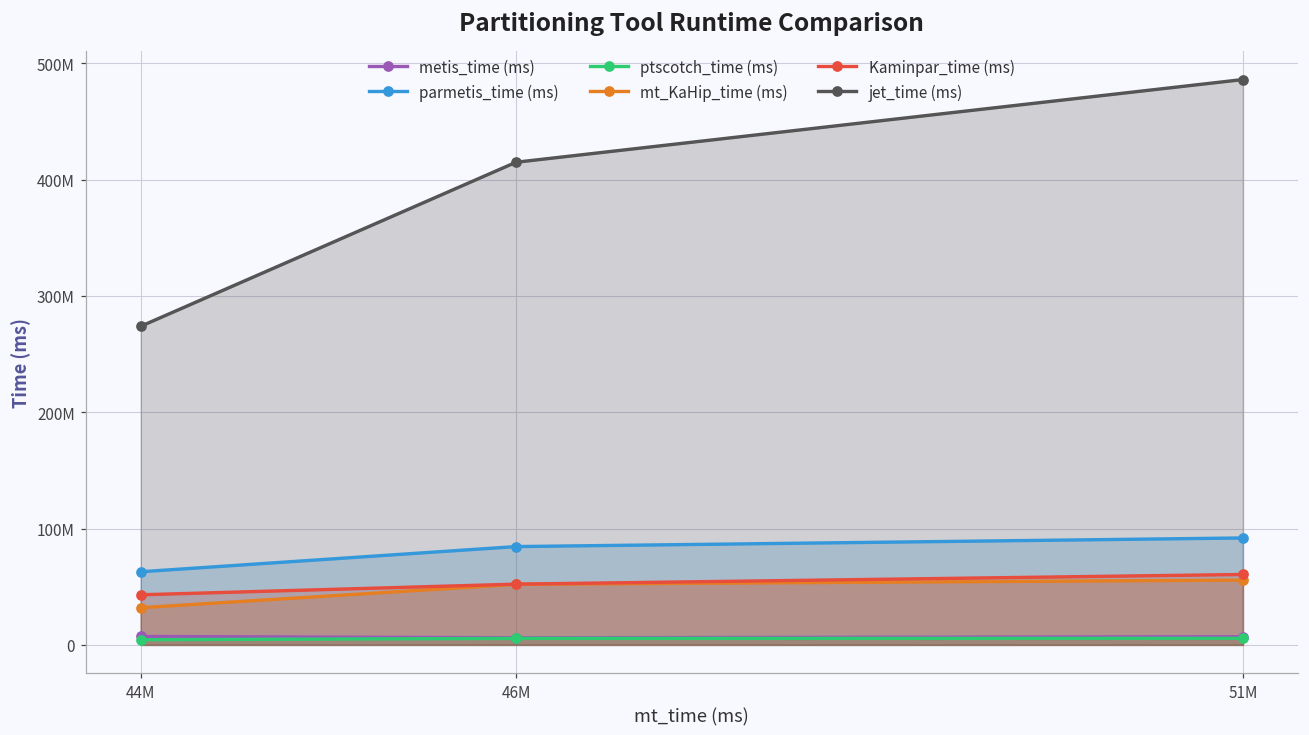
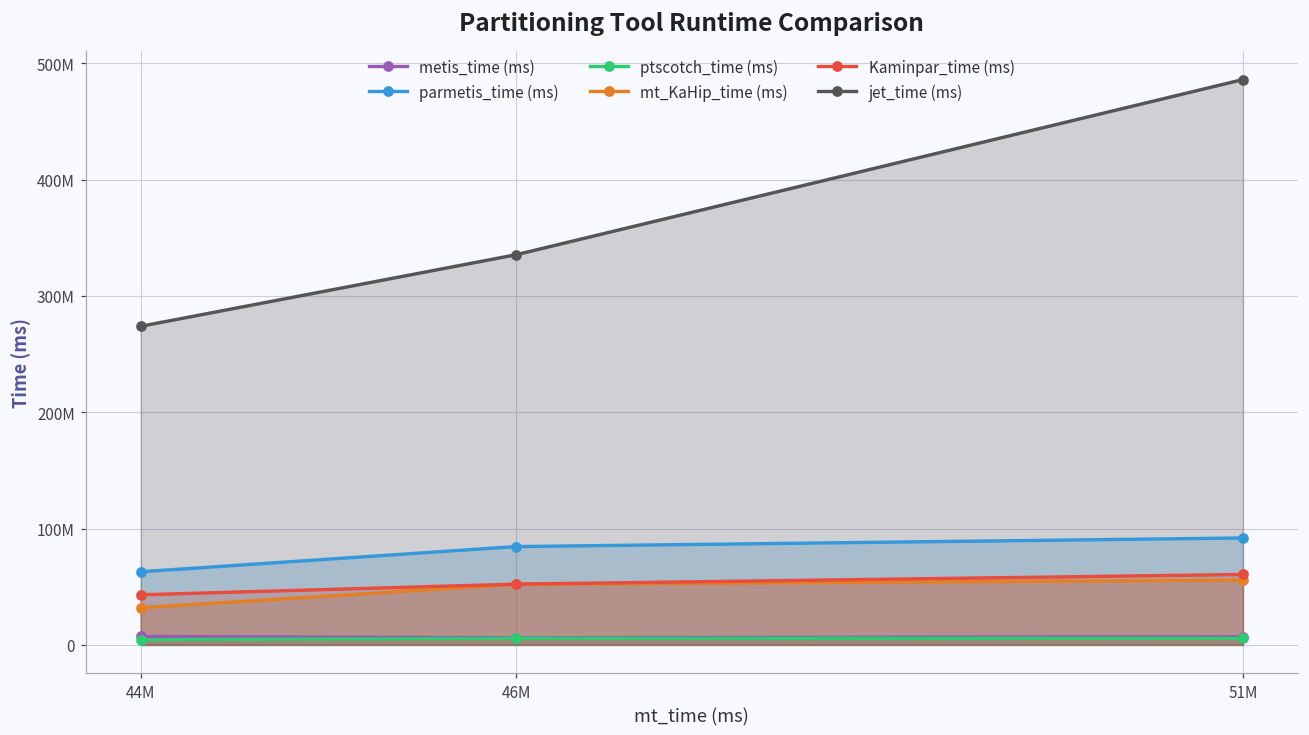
  {
    "metis_time (ms)": {
      "44M": 7000000
    },
    "parmetis_time (ms)": {
      "44M": 63000000,
      "46M": 84000000,
      "51M": 92000000
    },
    "ptscotch_time (ms)": {
      "44M": 4000000
    },
    "jet_time (ms)": {
      "44M": 274000000,
-     "46M": 415000000,
+     "46M": 335000000,
      "51M": 486000000
    }
  }
